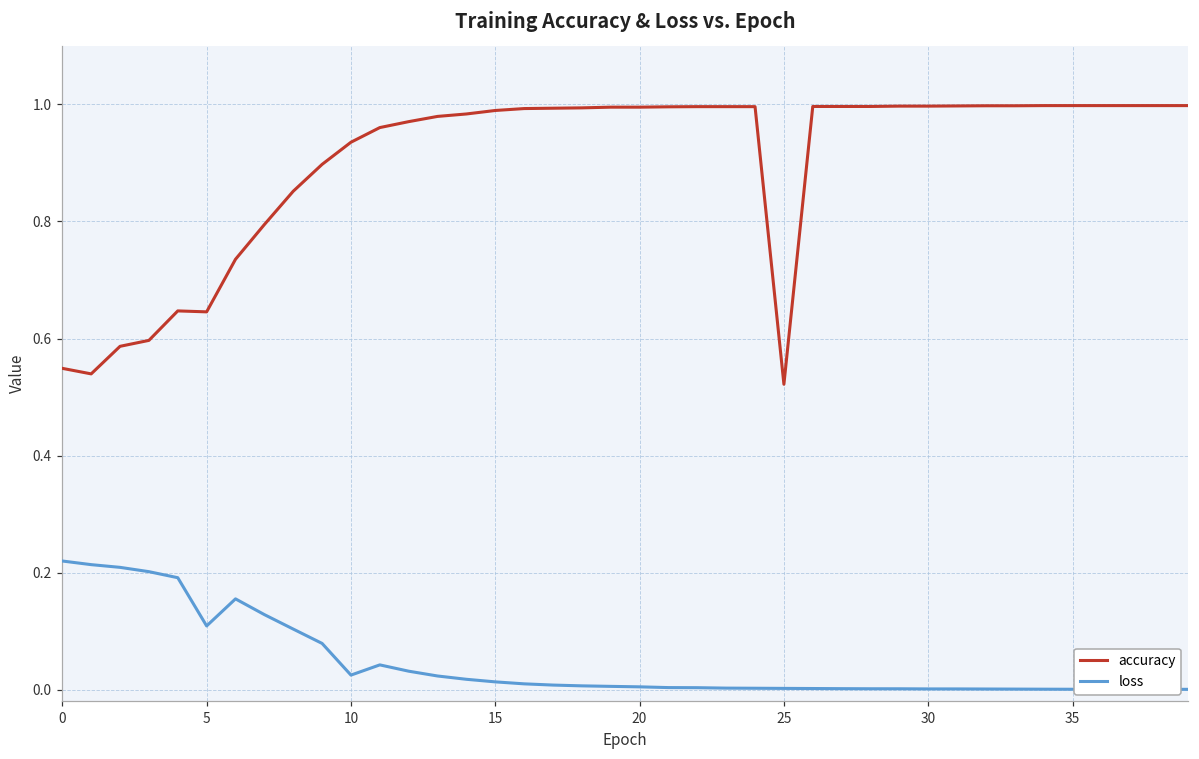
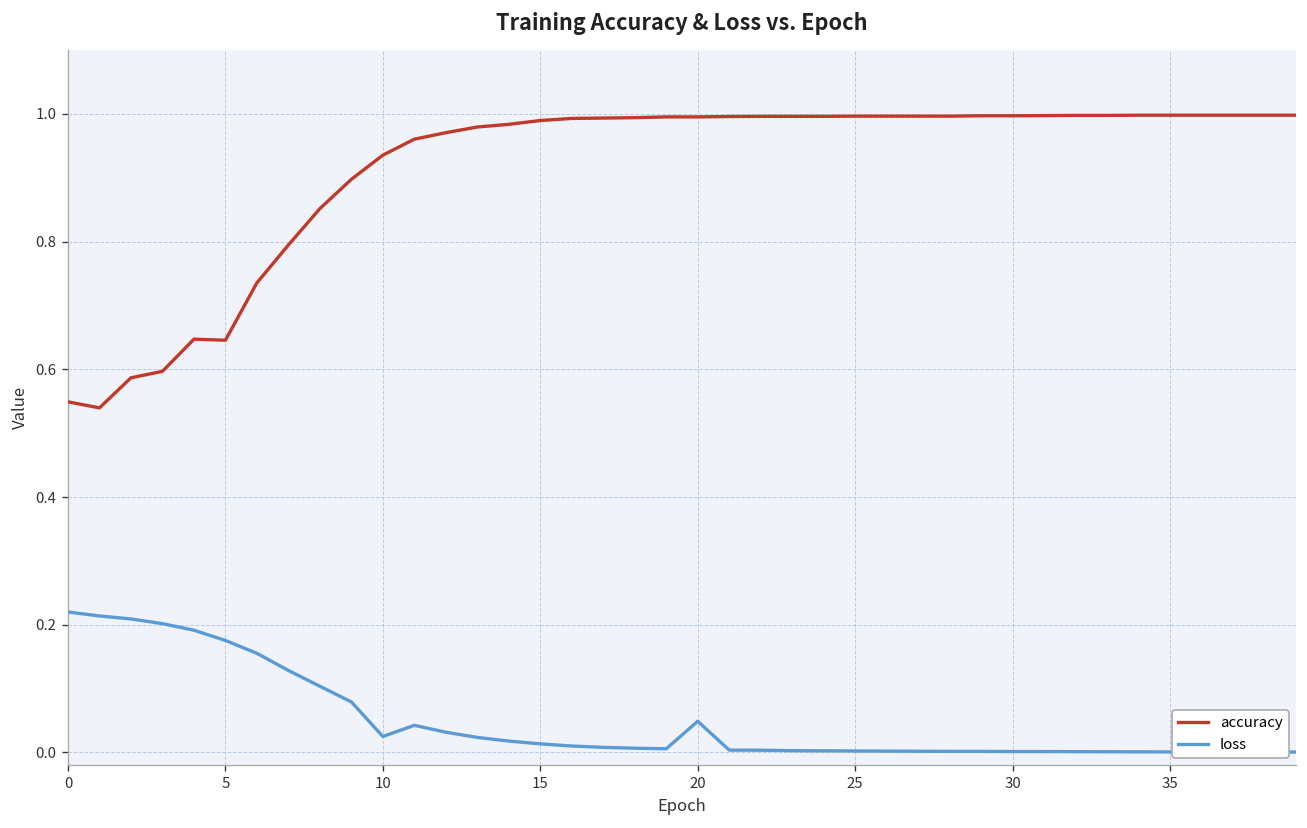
  {
    "accuracy": {
      "0": 0.55,
      "5": 0.65,
      "10": 0.94,
      "15": 0.99,
      "20": 1.00,
-     "25": 0.52,
+     "25": 1.00,
      "30": 1.00,
      "35": 1.00
    },
    "loss": {
      "0": 0.22,
-     "5": 0.11,
+     "5": 0.18,
      "10": 0.03,
      "15": 0.01,
-     "20": 0.01,
+     "20": 0.05,
      "25": 0.00,
      "30": 0.00,
      "35": 0.00
    }
  }
